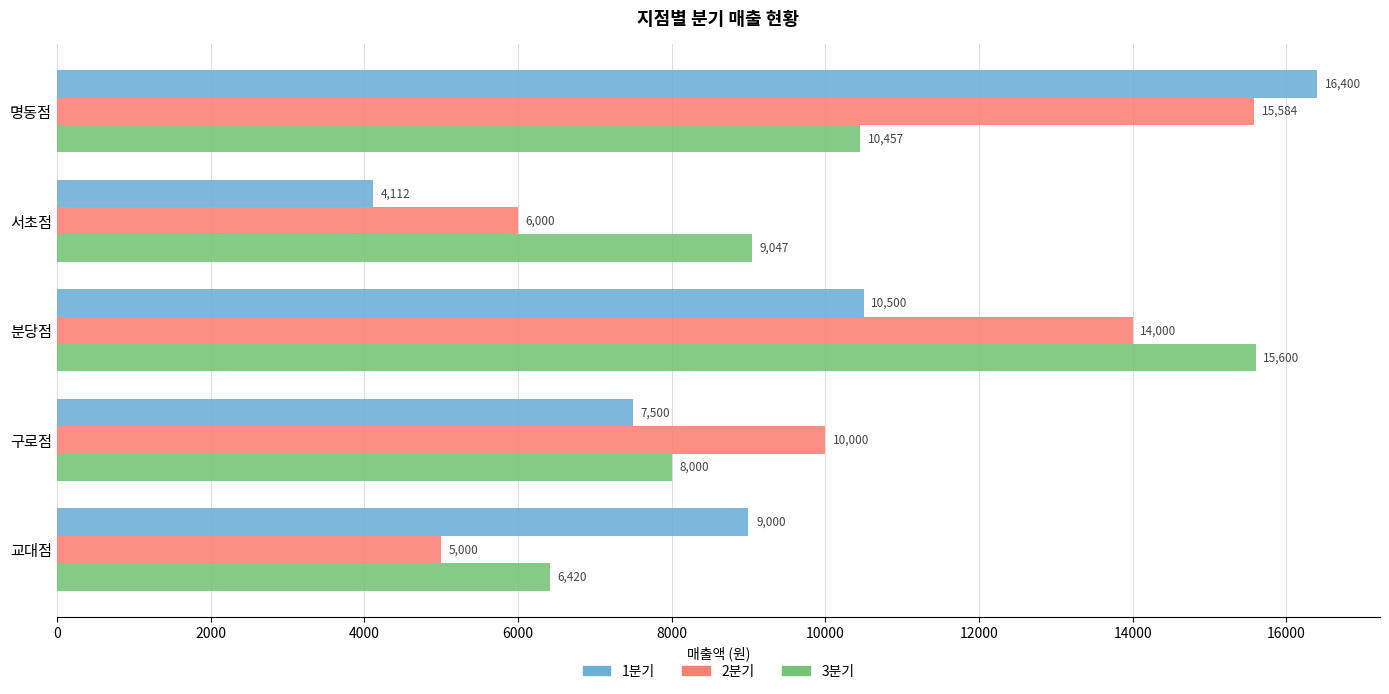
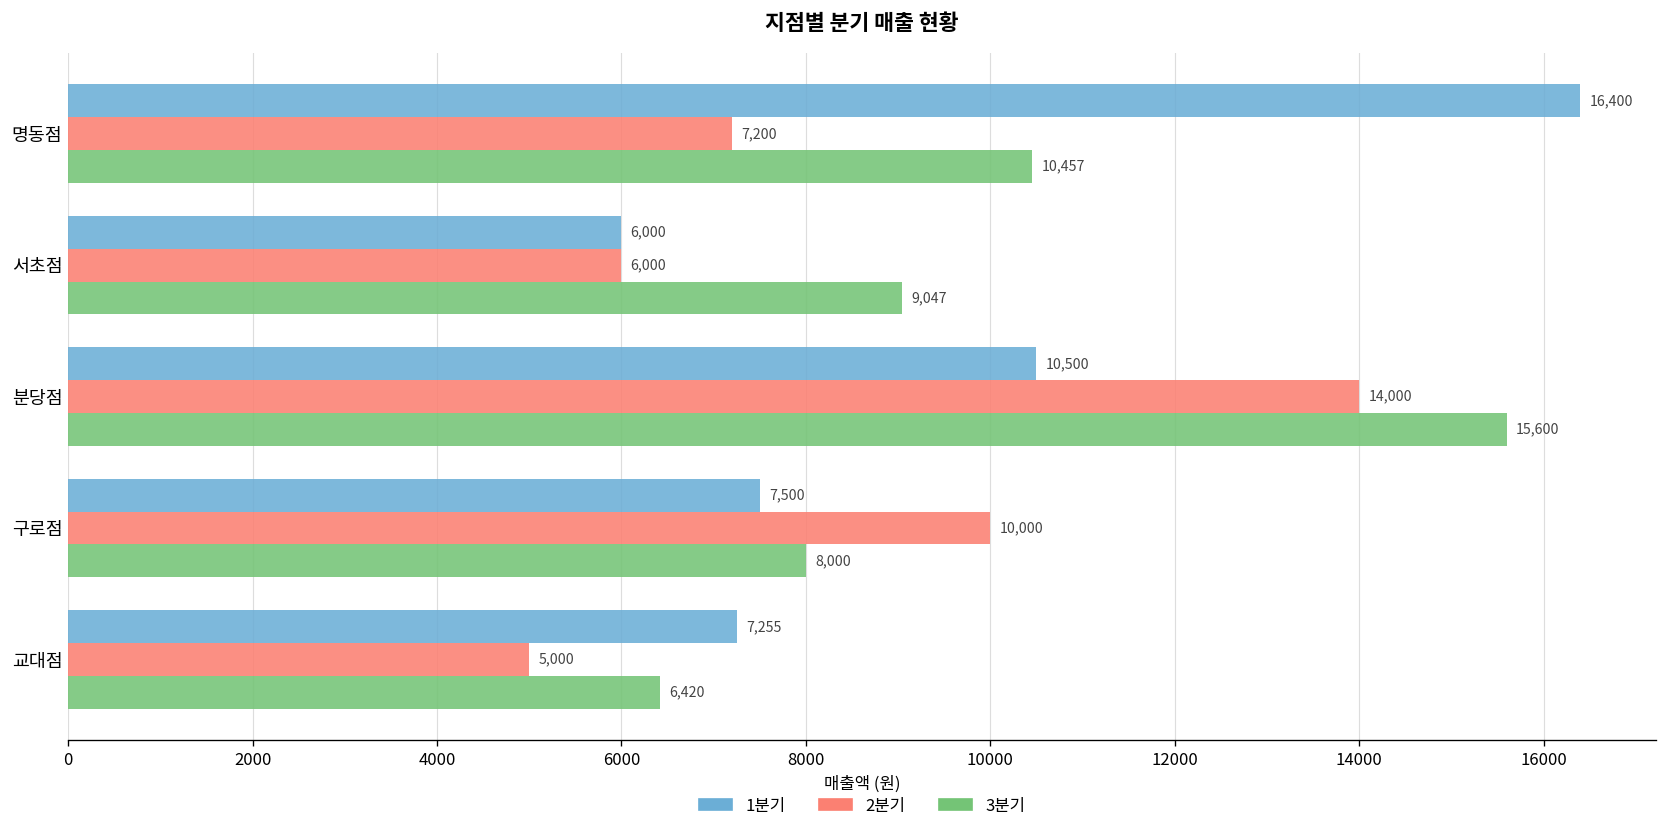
  {
    "1분기": {
      "명동점": "16,400",
-     "서초점": "4,112",
+     "서초점": "6,000",
      "분당점": "10,500",
      "구로점": "7,500",
-     "교대점": "9,000"
+     "교대점": "7,255"
    },
    "2분기": {
-     "명동점": "15,584",
+     "명동점": "7,200",
      "서초점": "6,000",
      "분당점": "14,000",
      "구로점": "10,000",
      "교대점": "5,000"
    },
    "3분기": {
      "명동점": "10,457",
      "서초점": "9,047",
      "분당점": "15,600",
      "구로점": "8,000",
      "교대점": "6,420"
    }
  }
